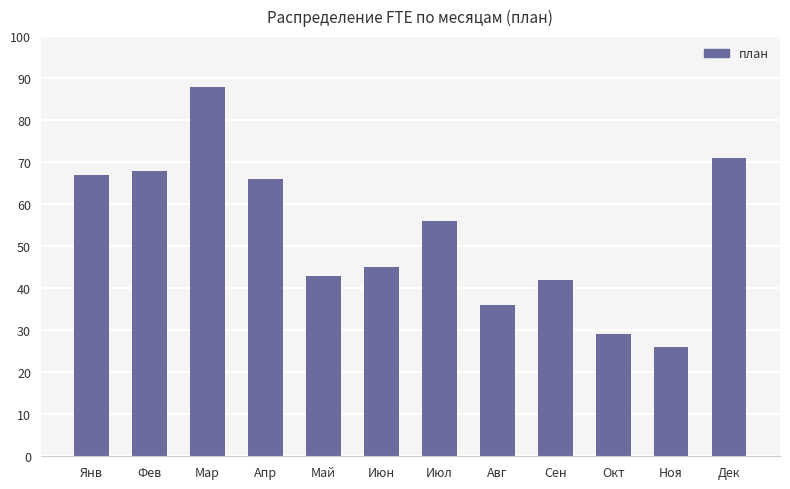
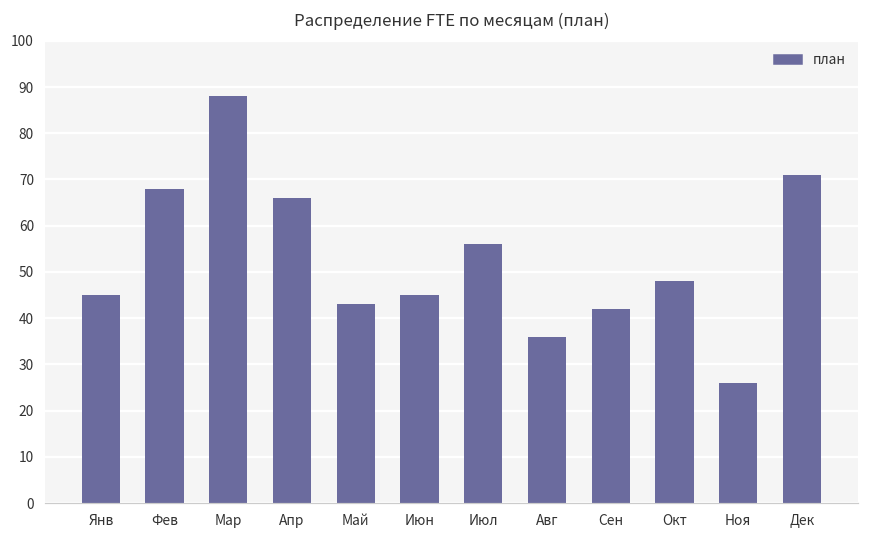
  {
-   "Янв": 67,
+   "Янв": 45,
    "Фев": 68,
    "Мар": 88,
    "Апр": 66,
    "Май": 43,
    "Июн": 45,
    "Июл": 56,
    "Авг": 36,
    "Сен": 42,
-   "Окт": 29,
+   "Окт": 48,
    "Ноя": 26,
    "Дек": 71
  }
